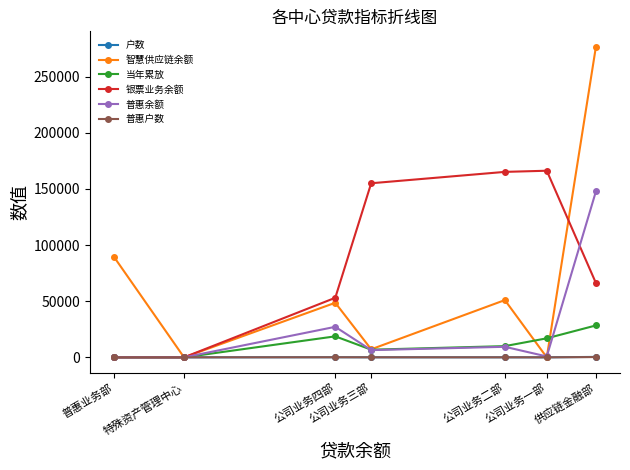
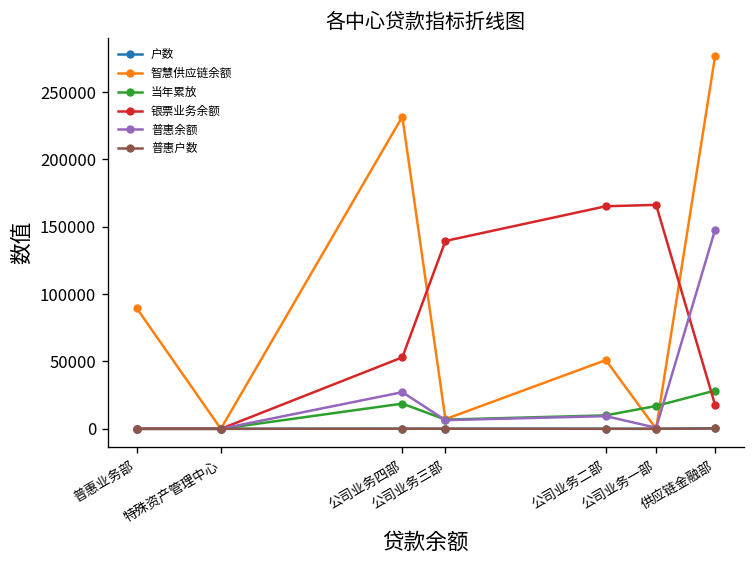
  {
    "普惠户数": {
      "公司业务四部": 0,
      "公司业务三部": 0,
      "公司业务二部": 0,
      "供应链金融部": 0
    },
    "智慧供应链余额": {
      "普惠业务部": 90000,
-     "公司业务四部": 49000,
+     "公司业务四部": 232000,
      "公司业务二部": 51000,
      "供应链金融部": 277000
    },
    "当年累放": {
      "公司业务四部": 19000,
      "公司业务一部": 17000,
      "供应链金融部": 28000
    },
    "银票业务余额": {
      "公司业务四部": 53000,
-     "公司业务三部": 155000,
+     "公司业务三部": 139000,
      "公司业务二部": 165000,
      "公司业务一部": 166000,
-     "供应链金融部": 66000
+     "供应链金融部": 18000
    },
    "普惠余额": {
      "公司业务四部": 27000,
      "供应链金融部": 148000
    }
  }
